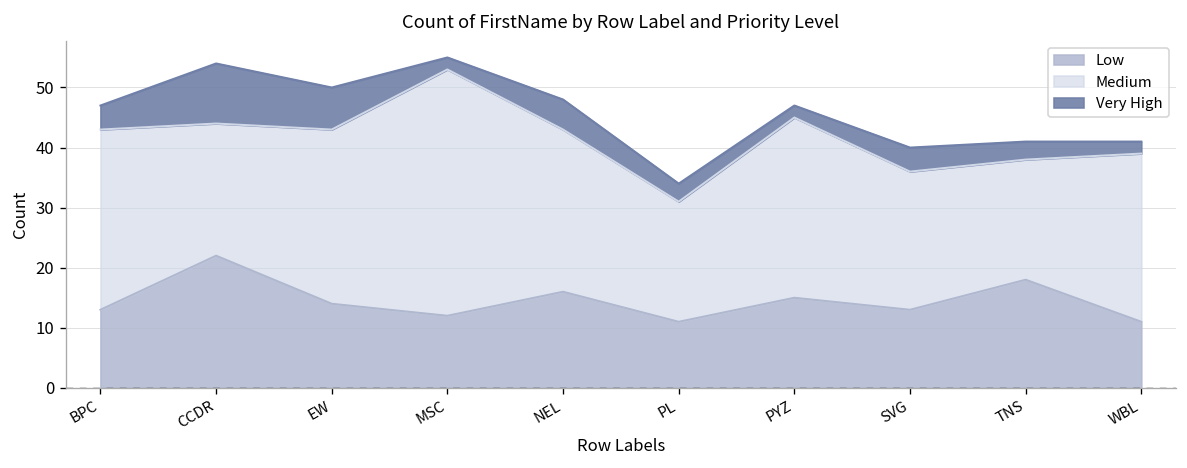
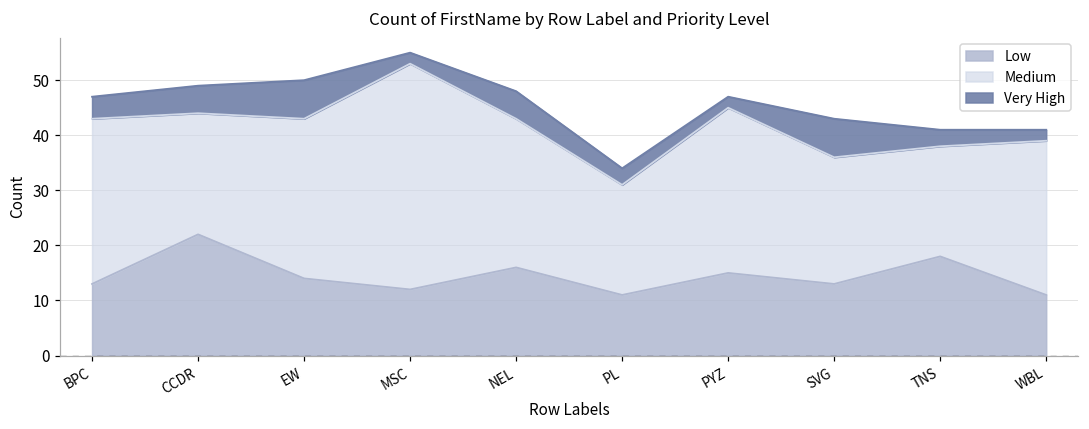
  {
    "Very High": {
      "BPC": 4,
-     "CCDR": 10,
+     "CCDR": 5,
      "EW": 7,
      "MSC": 2,
      "NEL": 5,
      "PL": 3,
      "PYZ": 2,
-     "SVG": 4,
+     "SVG": 7,
      "TNS": 3,
      "WBL": 2
    }
  }
